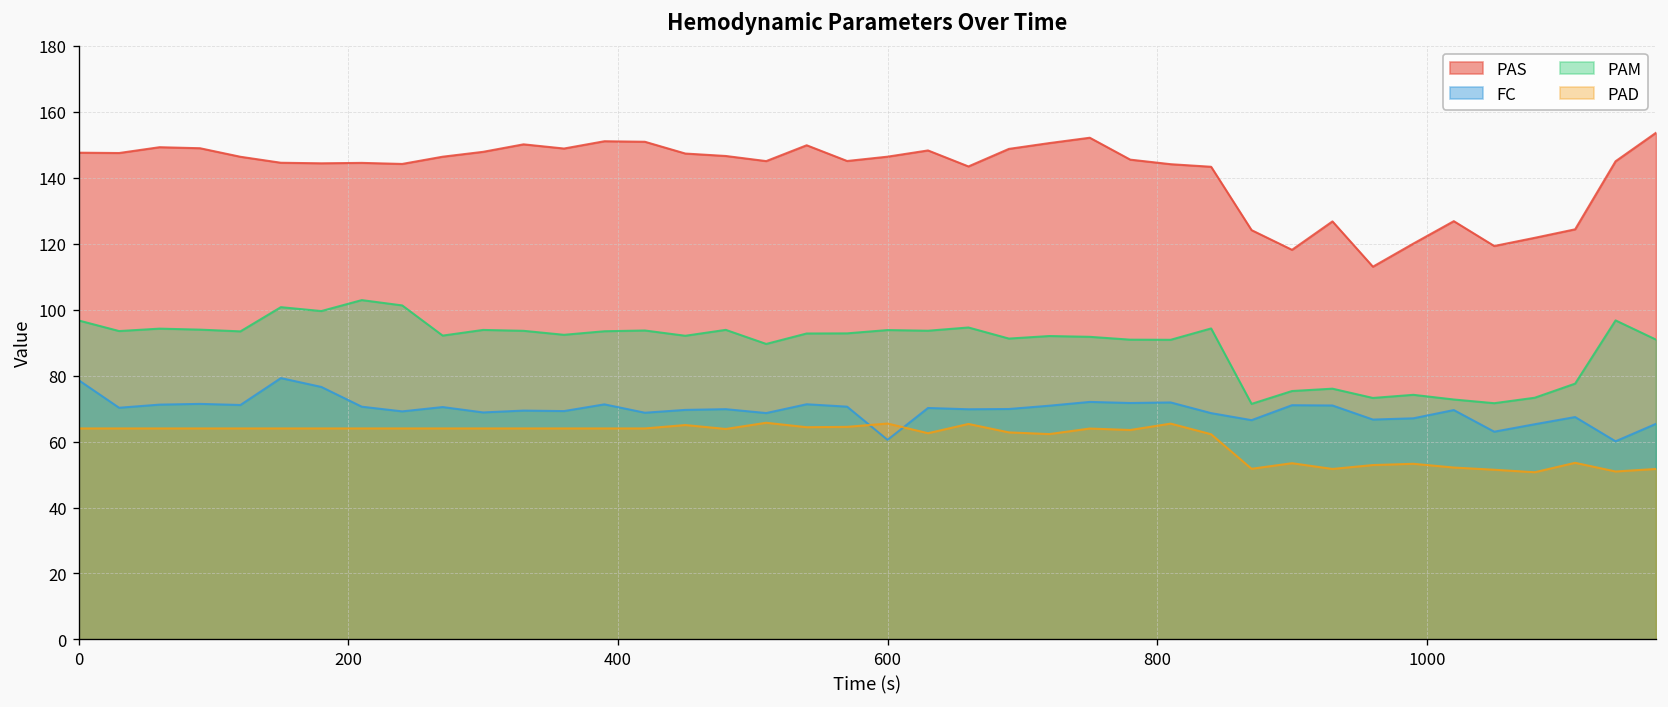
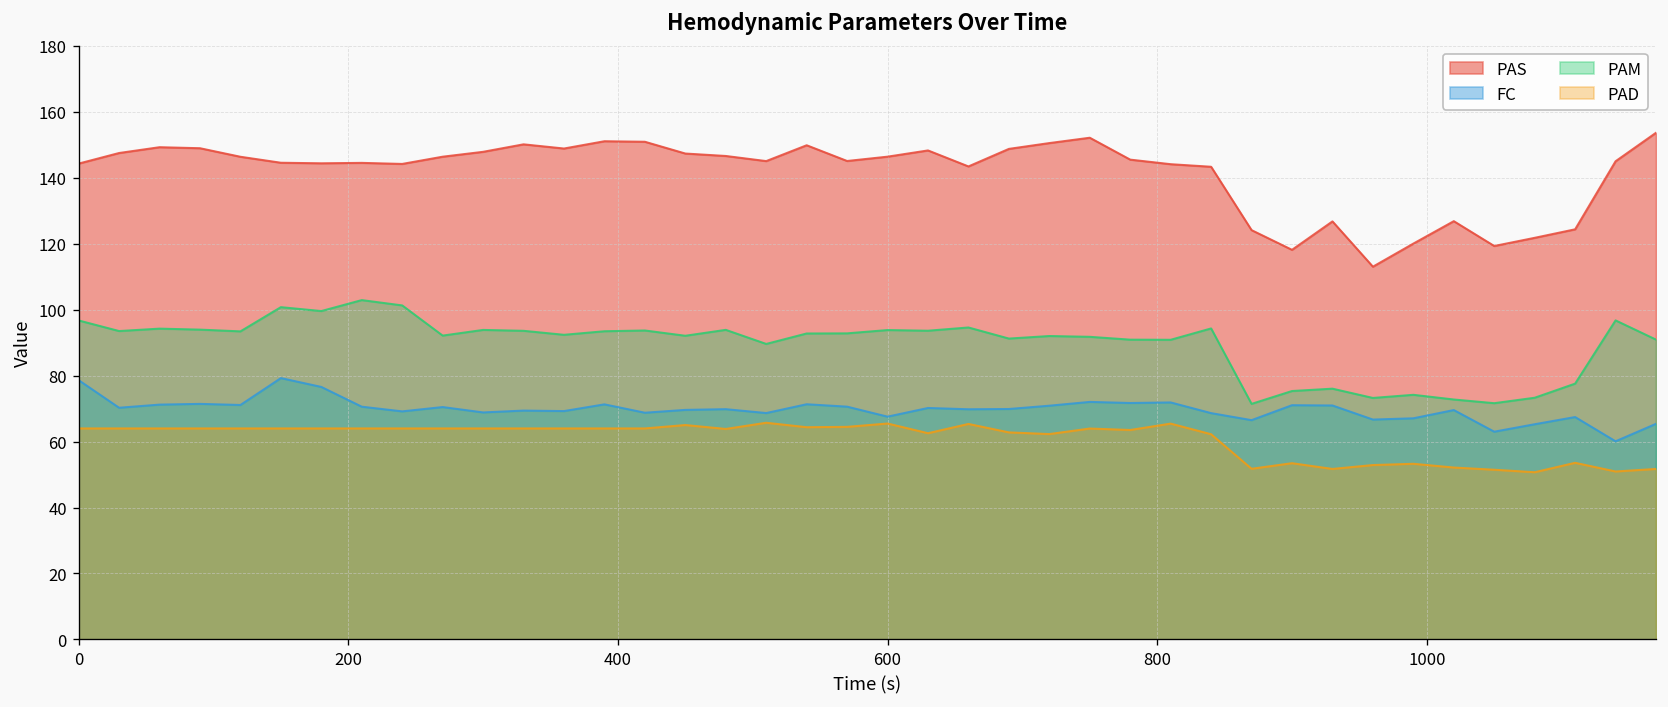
  {
    "PAS": {
-     "0": 148,
+     "0": 144,
      "600": 146
    },
    "FC": {
      "0": 79,
-     "600": 61
+     "600": 68
    },
    "PAM": {
      "0": 97,
      "600": 94
    },
    "PAD": {
      "0": 64,
      "600": 65
    }
  }
